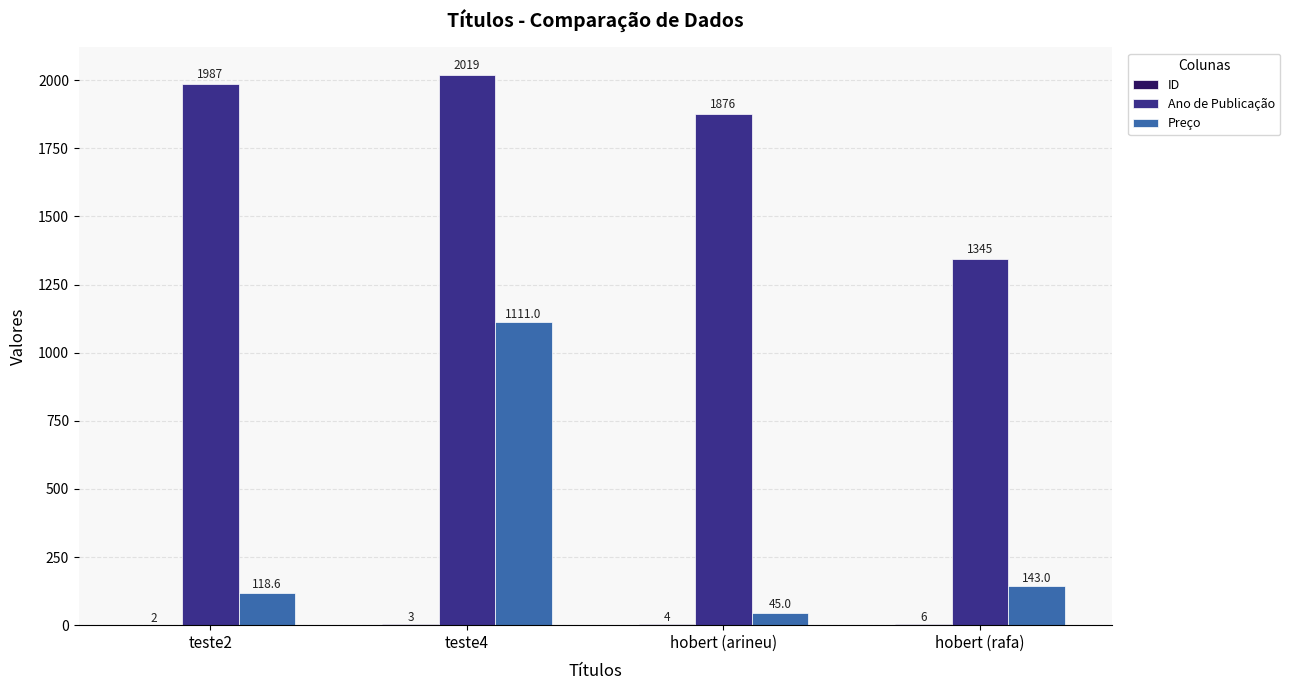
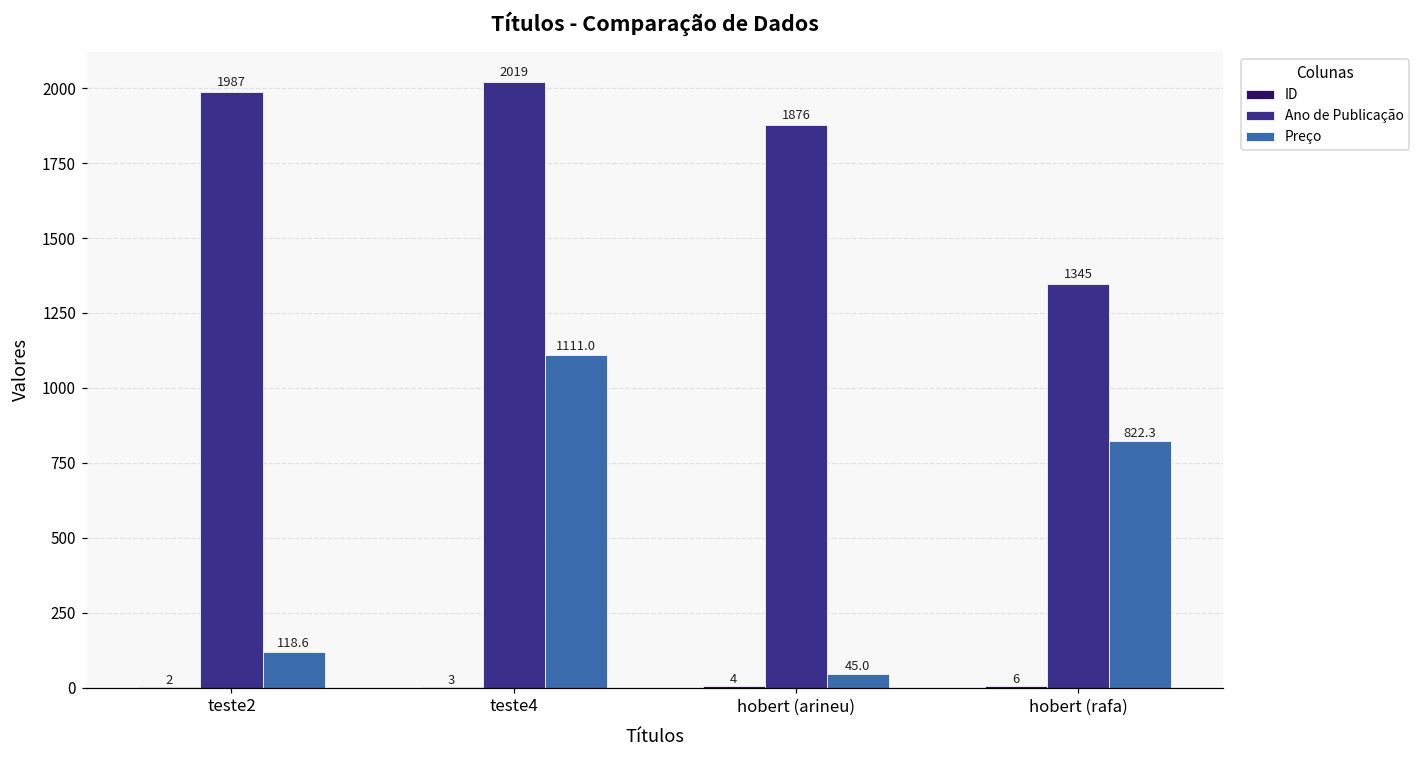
  {
    "Preço": {
      "teste2": 118.6,
      "teste4": 1111.0,
      "hobert (arineu)": 45.0,
-     "hobert (rafa)": 143.0
+     "hobert (rafa)": 822.3
    }
  }
